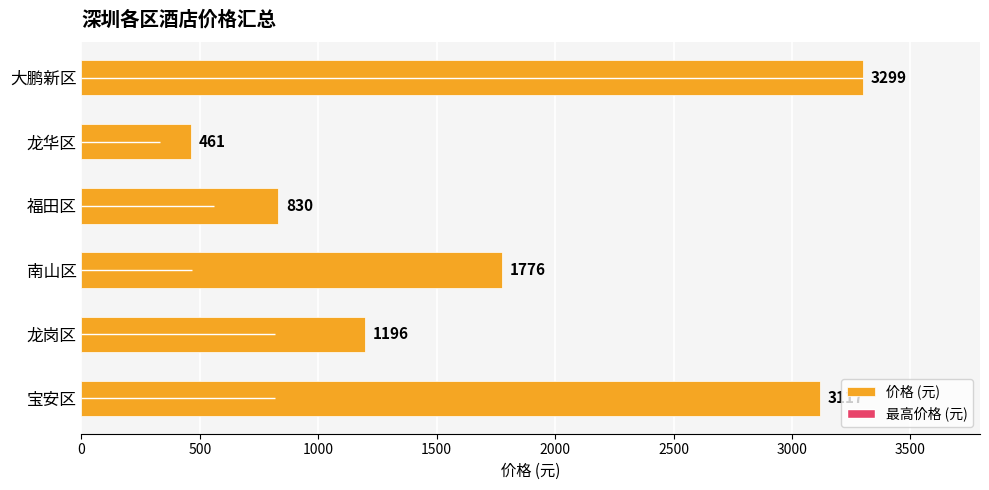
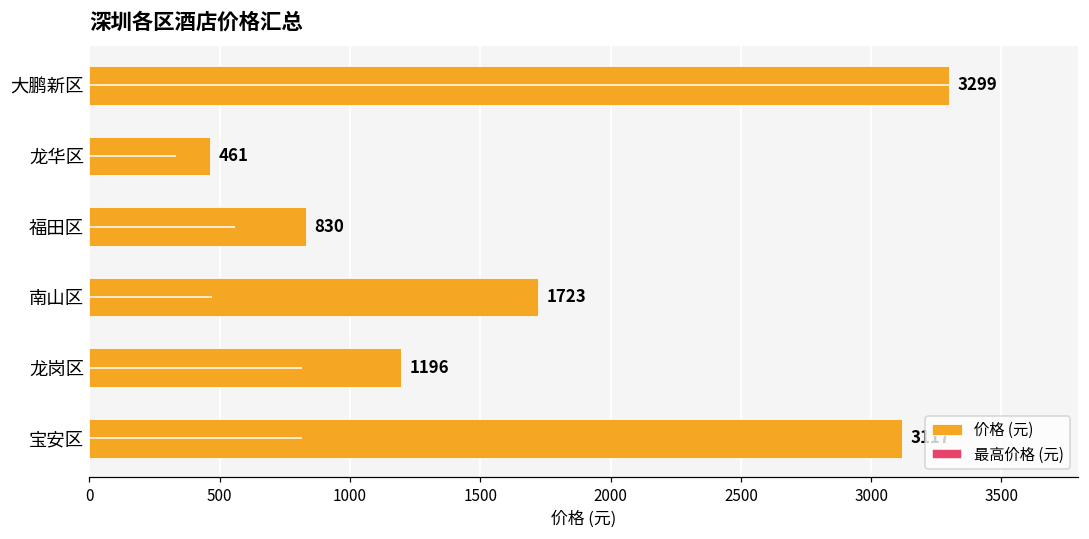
  {
    "价格 (元)": {
      "大鹏新区": 3299,
      "龙华区": 461,
      "福田区": 830,
-     "南山区": 1776,
+     "南山区": 1723,
      "龙岗区": 1196
    },
    "最高价格 (元)": {
      "大鹏新区": 3299
    }
  }
